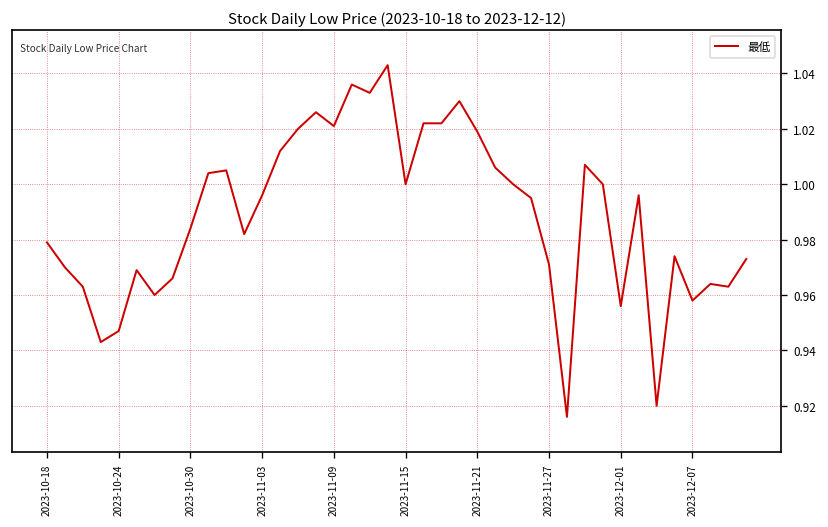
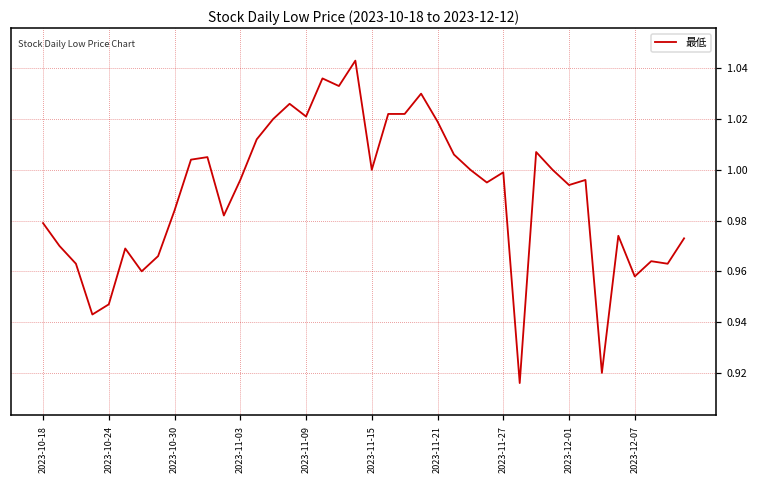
  {
    "2023-10-18": 0.979,
    "2023-10-24": 0.947,
    "2023-10-30": 0.984,
    "2023-11-03": 0.996,
    "2023-11-09": 1.021,
    "2023-11-15": 1.000,
    "2023-11-21": 1.019,
-   "2023-11-27": 0.971,
-   "2023-12-01": 0.956,
+   "2023-11-27": 0.999,
+   "2023-12-01": 0.994,
    "2023-12-07": 0.958
  }
